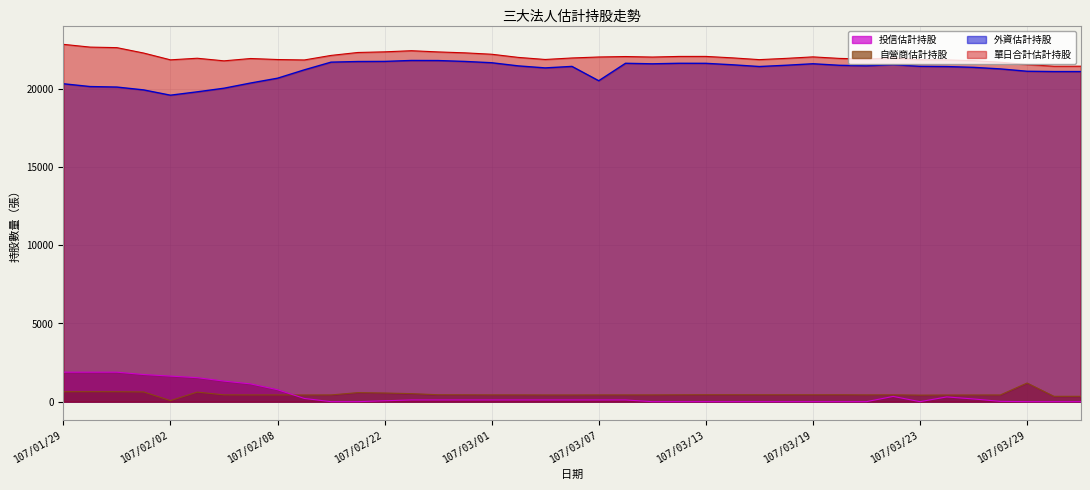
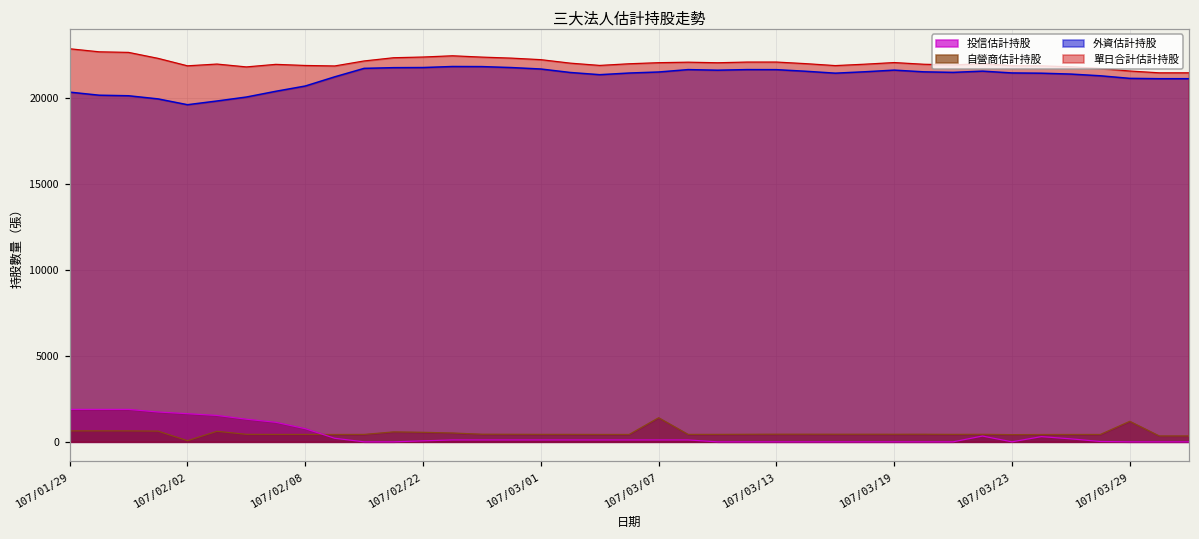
  {
    "投信估計持股": {
      "107/01/29": 1900,
      "107/02/02": 1600,
      "107/02/08": 800,
      "107/02/22": 100,
      "107/03/01": 100,
      "107/03/07": 100,
      "107/03/13": 0,
      "107/03/19": 0,
      "107/03/23": 0,
      "107/03/29": 0
    },
    "自營商估計持股": {
      "107/01/29": 600,
      "107/02/02": 100,
      "107/02/08": 400,
      "107/02/22": 600,
      "107/03/01": 400,
-     "107/03/07": 400,
+     "107/03/07": 1400,
      "107/03/13": 400,
      "107/03/19": 400,
      "107/03/23": 400,
      "107/03/29": 1200
    },
    "外資估計持股": {
      "107/01/29": 20300,
      "107/02/02": 19600,
      "107/02/08": 20700,
      "107/02/22": 21800,
      "107/03/01": 21700,
-     "107/03/07": 20500,
+     "107/03/07": 21500,
      "107/03/13": 21600,
      "107/03/19": 21600,
      "107/03/23": 21400,
      "107/03/29": 21100
    },
    "單日合計估計持股": {
      "107/01/29": 22800,
      "107/02/02": 21900,
      "107/02/08": 21900,
      "107/02/22": 22400,
      "107/03/01": 22200,
      "107/03/07": 22000,
      "107/03/13": 22100,
      "107/03/19": 22000,
      "107/03/29": 21600
    }
  }
